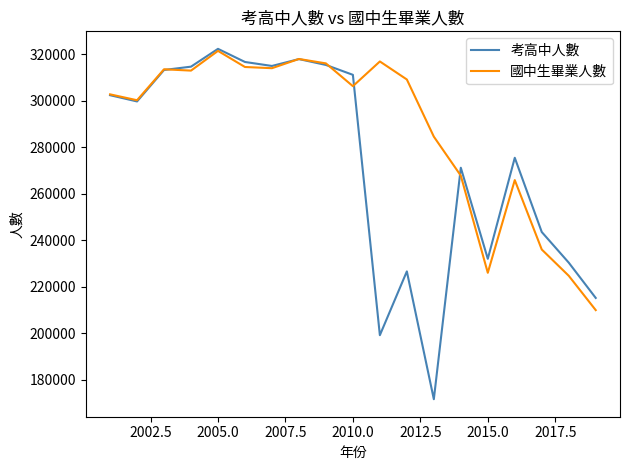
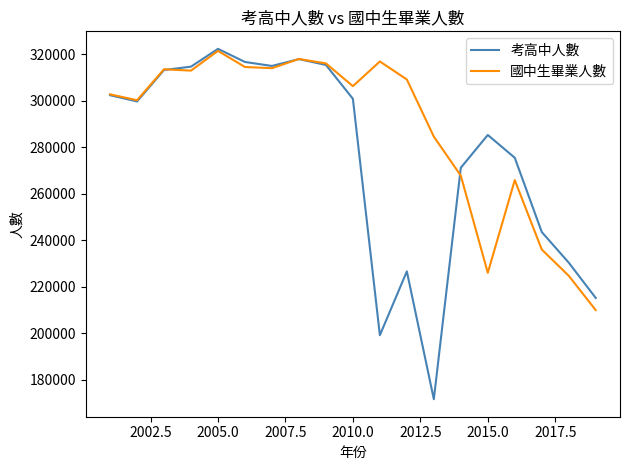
  {
    "考高中人數": {
-     "2010.0": 311000,
-     "2015.0": 232000
+     "2010.0": 301000,
+     "2015.0": 285000
    },
    "國中生畢業人數": {
      "2010.0": 306000,
      "2015.0": 226000
    }
  }
